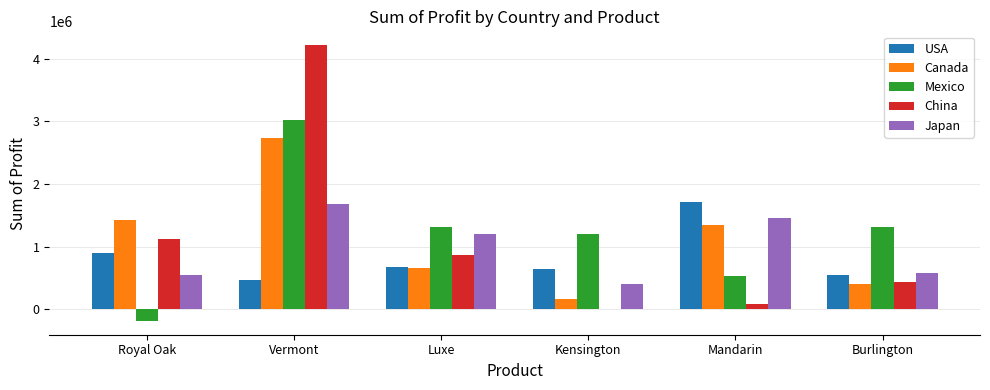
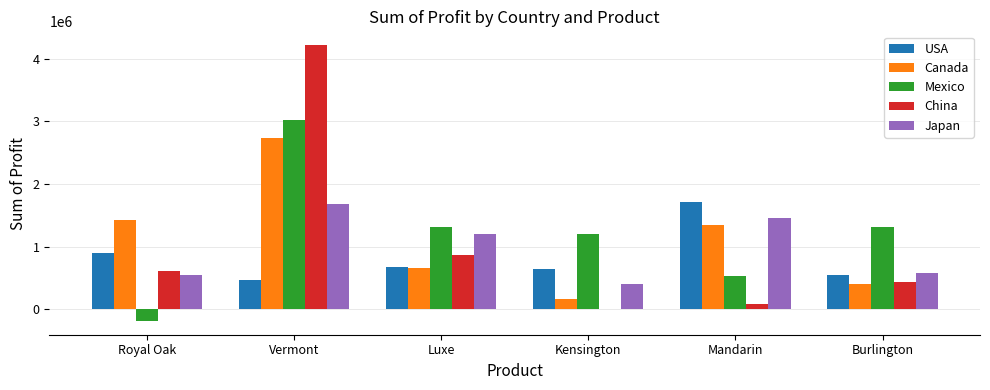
  {
    "USA": {
      "Royal Oak": 900000,
      "Vermont": 500000,
      "Luxe": 700000,
      "Kensington": 600000,
      "Mandarin": 1700000,
      "Burlington": 500000
    },
    "Canada": {
      "Royal Oak": 1400000,
      "Vermont": 2700000,
      "Luxe": 700000,
      "Kensington": 200000,
      "Mandarin": 1300000,
      "Burlington": 400000
    },
    "Mexico": {
      "Royal Oak": -200000,
      "Vermont": 3000000,
      "Luxe": 1300000,
      "Kensington": 1200000,
      "Mandarin": 500000,
      "Burlington": 1300000
    },
    "China": {
-     "Royal Oak": 1100000,
+     "Royal Oak": 600000,
      "Vermont": 4200000,
      "Luxe": 900000,
      "Mandarin": 100000,
      "Burlington": 400000
    },
    "Japan": {
      "Royal Oak": 500000,
      "Vermont": 1700000,
      "Luxe": 1200000,
      "Kensington": 400000,
      "Mandarin": 1500000,
      "Burlington": 600000
    }
  }
